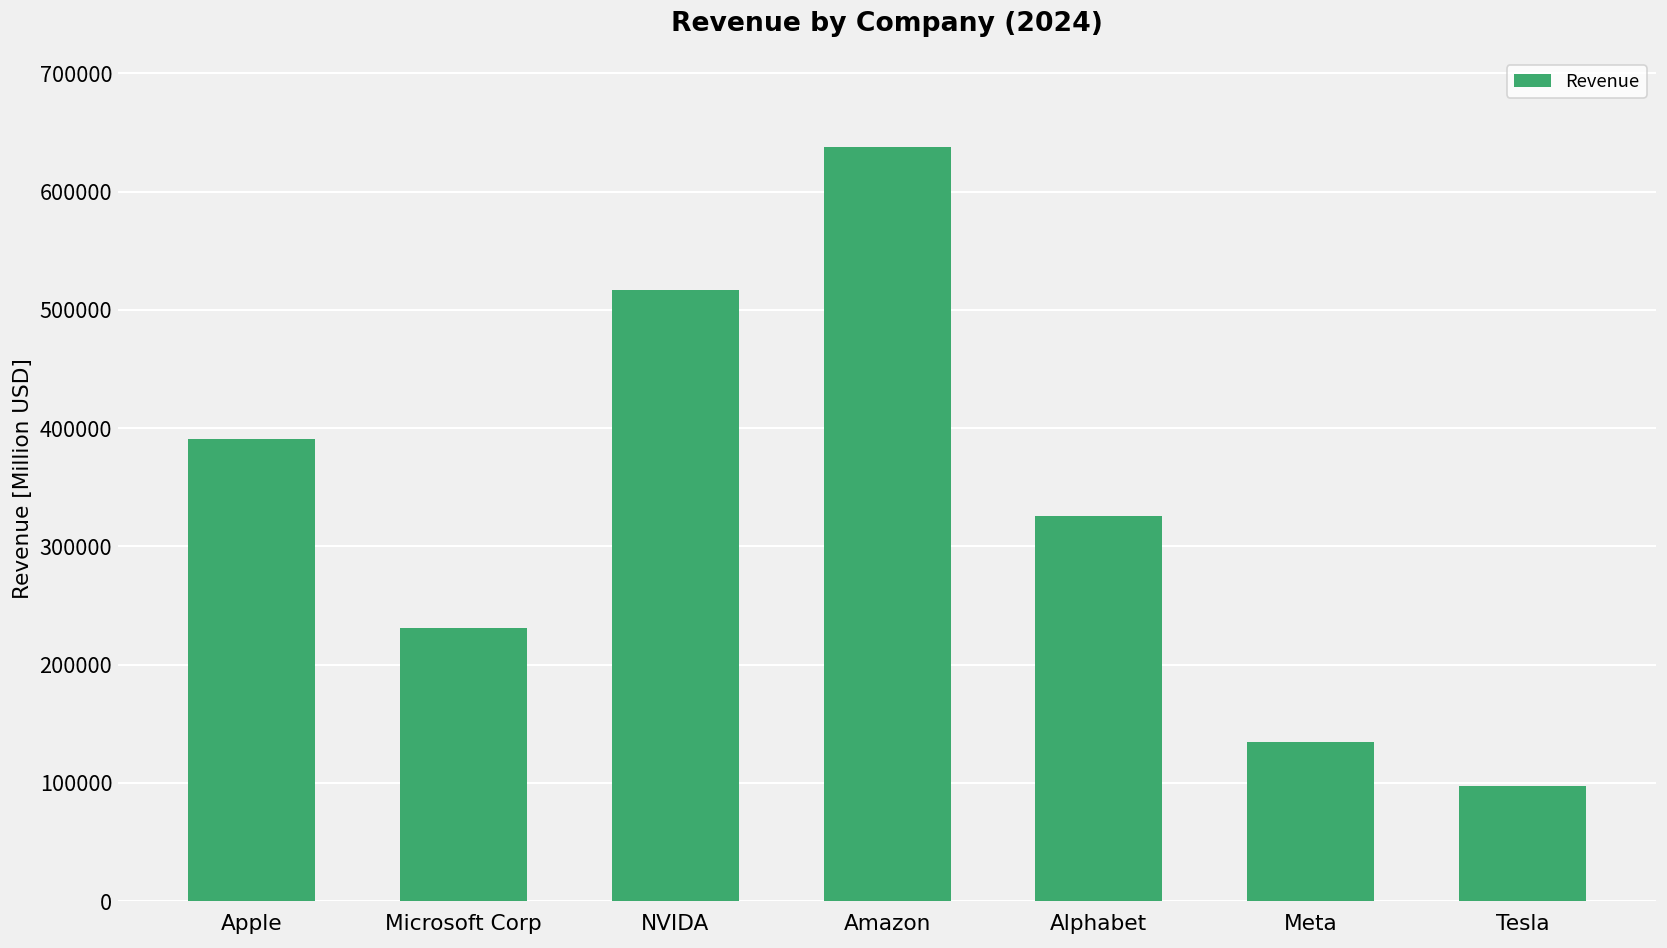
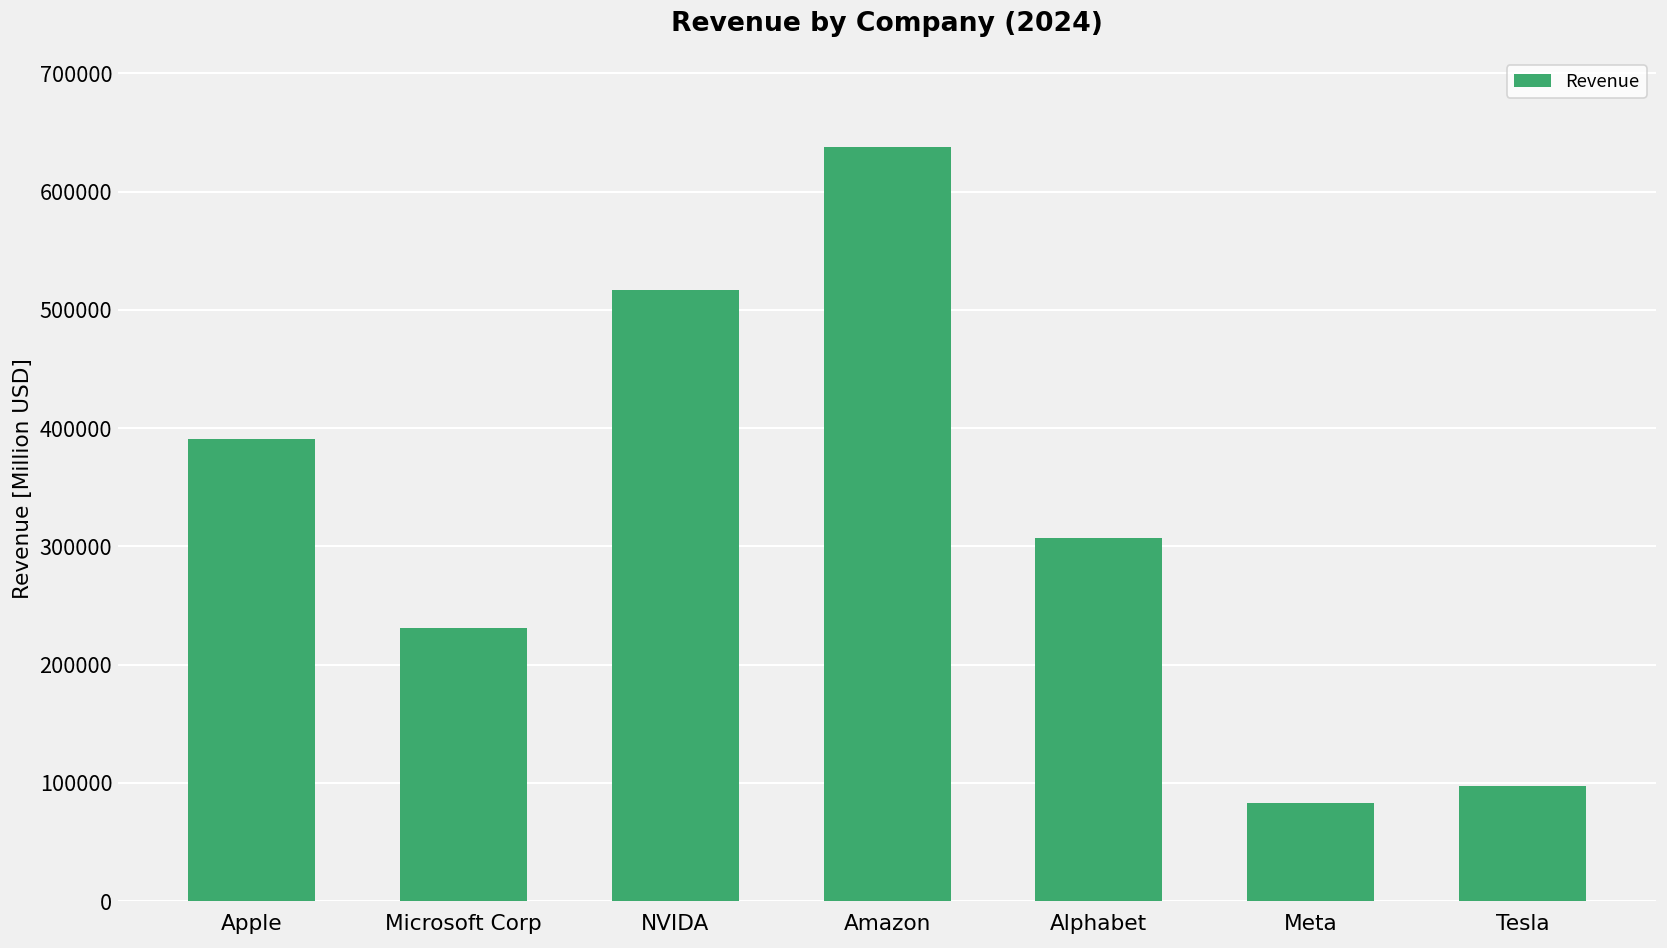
  {
    "Apple": 390000,
    "Microsoft Corp": 230000,
    "NVIDA": 520000,
    "Amazon": 640000,
-   "Alphabet": 330000,
-   "Meta": 130000,
+   "Alphabet": 310000,
+   "Meta": 80000,
    "Tesla": 100000
  }
